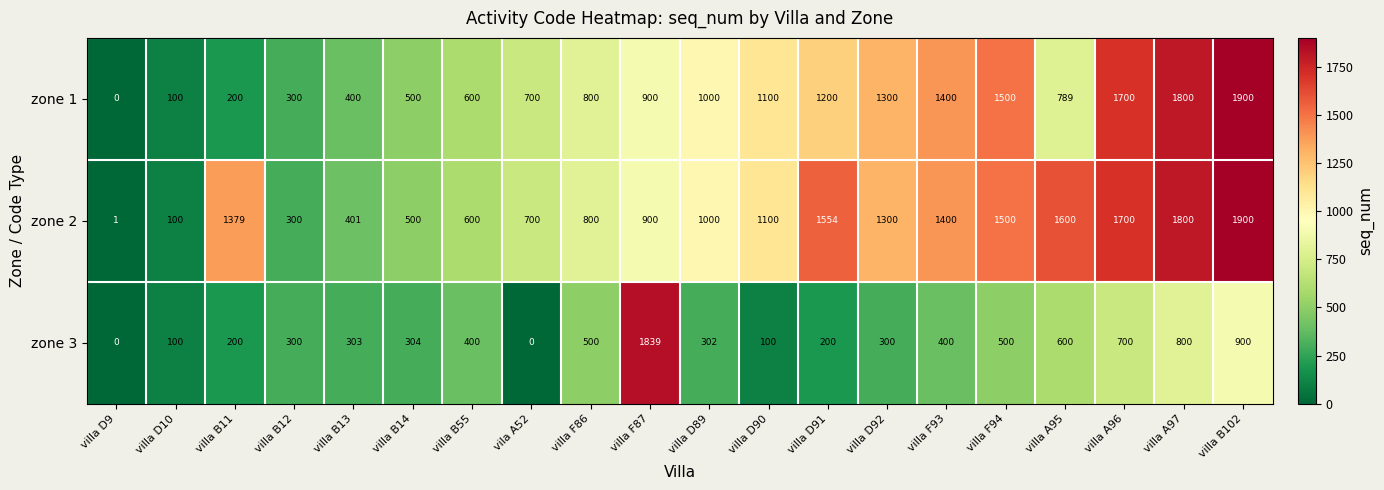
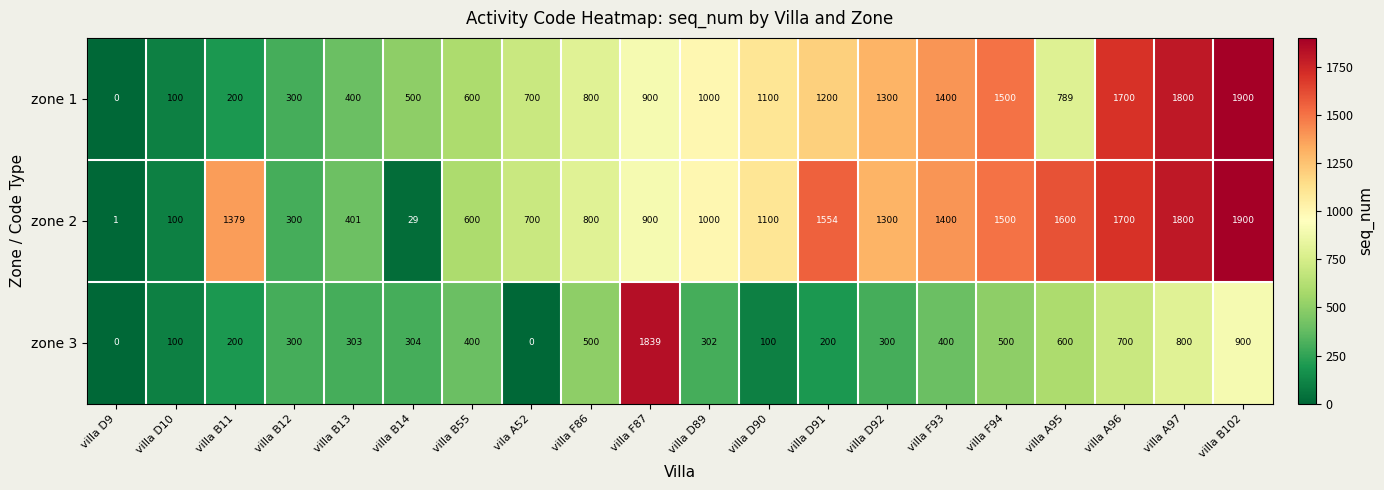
  {
    "zone 1": {
      "villa D9": 0,
      "villa D10": 100,
      "villa B11": 200,
      "villa B12": 300,
      "villa B13": 400,
      "villa B14": 500,
      "villa B55": 600,
      "vila A52": 700,
      "villa F86": 800,
      "villa F87": 900,
      "villa D89": 1000,
      "villa D90": 1100,
      "villa D91": 1200,
      "villa D92": 1300,
      "villa F93": 1400,
      "villa F94": 1500,
      "villa A95": 789,
      "villa A96": 1700,
      "villa A97": 1800,
      "villa B102": 1900
    },
    "zone 2": {
      "villa D9": 1,
      "villa D10": 100,
      "villa B11": 1379,
      "villa B12": 300,
      "villa B13": 401,
-     "villa B14": 500,
+     "villa B14": 29,
      "villa B55": 600,
      "vila A52": 700,
      "villa F86": 800,
      "villa F87": 900,
      "villa D89": 1000,
      "villa D90": 1100,
      "villa D91": 1554,
      "villa D92": 1300,
      "villa F93": 1400,
      "villa F94": 1500,
      "villa A95": 1600,
      "villa A96": 1700,
      "villa A97": 1800,
      "villa B102": 1900
    },
    "zone 3": {
      "villa D9": 0,
      "villa D10": 100,
      "villa B11": 200,
      "villa B12": 300,
      "villa B13": 303,
      "villa B14": 304,
      "villa B55": 400,
      "vila A52": 0,
      "villa F86": 500,
      "villa F87": 1839,
      "villa D89": 302,
      "villa D90": 100,
      "villa D91": 200,
      "villa D92": 300,
      "villa F93": 400,
      "villa F94": 500,
      "villa A95": 600,
      "villa A96": 700,
      "villa A97": 800,
      "villa B102": 900
    }
  }
